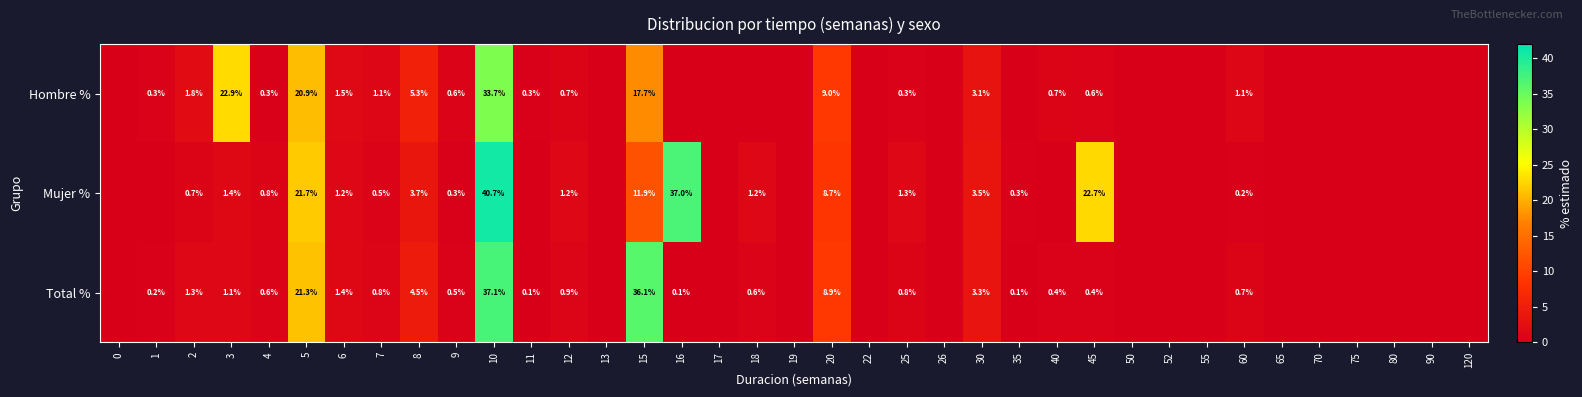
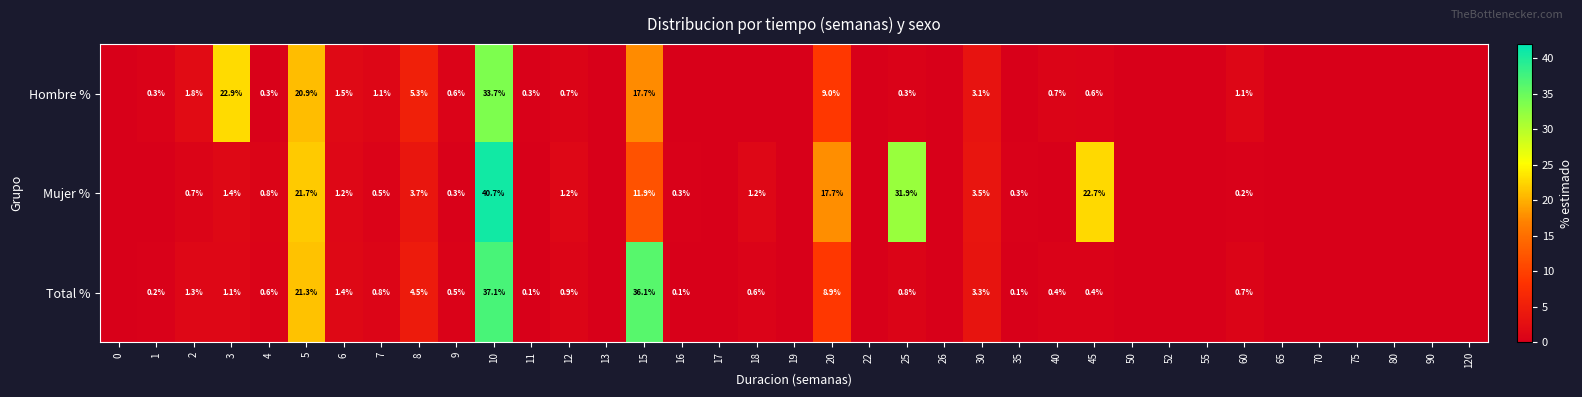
  {
    "Hombre %": {
      "1": "0.3%",
      "2": "1.8%",
      "3": "22.9%",
      "4": "0.3%",
      "5": "20.9%",
      "6": "1.5%",
      "7": "1.1%",
      "8": "5.3%",
      "9": "0.6%",
      "10": "33.7%",
      "11": "0.3%",
      "12": "0.7%",
      "15": "17.7%",
      "20": "9.0%",
      "25": "0.3%",
      "30": "3.1%",
      "40": "0.7%",
      "45": "0.6%",
      "60": "1.1%"
    },
    "Mujer %": {
      "2": "0.7%",
      "3": "1.4%",
      "4": "0.8%",
      "5": "21.7%",
      "6": "1.2%",
      "7": "0.5%",
      "8": "3.7%",
      "9": "0.3%",
      "10": "40.7%",
      "12": "1.2%",
      "15": "11.9%",
-     "16": "37.0%",
+     "16": "0.3%",
      "18": "1.2%",
-     "20": "8.7%",
-     "25": "1.3%",
+     "20": "17.7%",
+     "25": "31.9%",
      "30": "3.5%",
      "35": "0.3%",
      "45": "22.7%",
      "60": "0.2%"
    },
    "Total %": {
      "1": "0.2%",
      "2": "1.3%",
      "3": "1.1%",
      "4": "0.6%",
      "5": "21.3%",
      "6": "1.4%",
      "7": "0.8%",
      "8": "4.5%",
      "9": "0.5%",
      "10": "37.1%",
      "11": "0.1%",
      "12": "0.9%",
      "15": "36.1%",
      "16": "0.1%",
      "18": "0.6%",
      "20": "8.9%",
      "25": "0.8%",
      "30": "3.3%",
      "35": "0.1%",
      "40": "0.4%",
      "45": "0.4%",
      "60": "0.7%"
    }
  }
